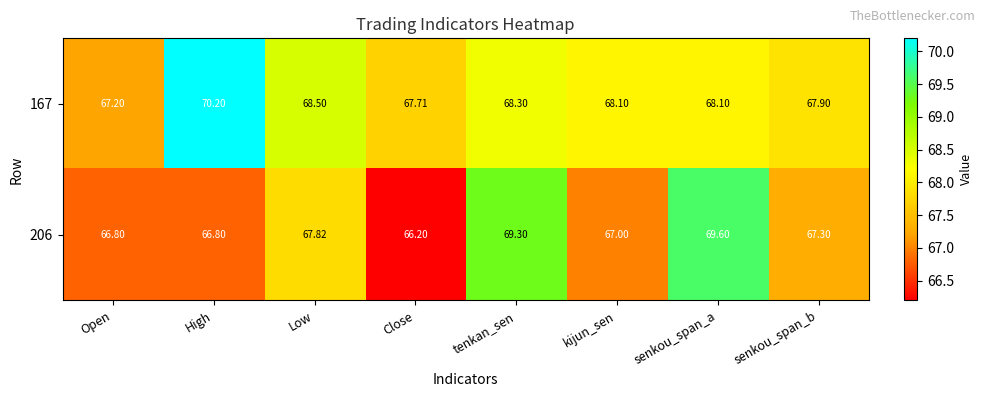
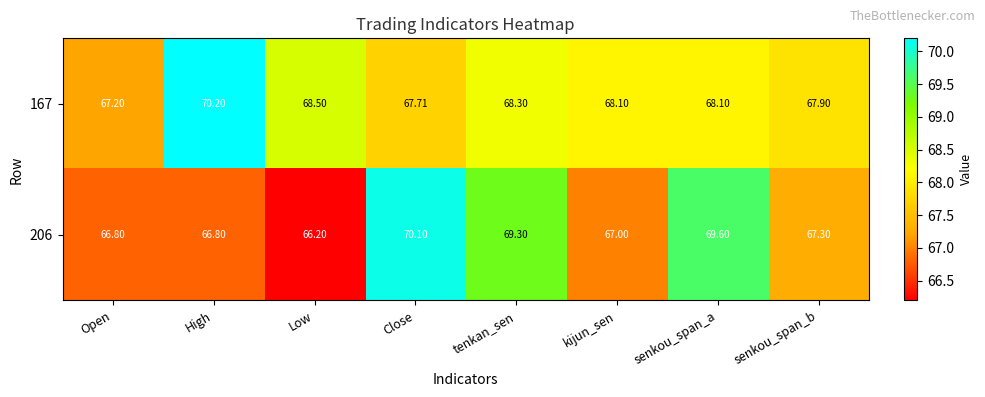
  {
    "167": {
      "Open": 67.20,
      "High": 70.20,
      "Low": 68.50,
      "Close": 67.71,
      "tenkan_sen": 68.30,
      "kijun_sen": 68.10,
      "senkou_span_a": 68.10,
      "senkou_span_b": 67.90
    },
    "206": {
      "Open": 66.80,
      "High": 66.80,
-     "Low": 67.82,
-     "Close": 66.20,
+     "Low": 66.20,
+     "Close": 70.10,
      "tenkan_sen": 69.30,
      "kijun_sen": 67.00,
      "senkou_span_a": 69.60,
      "senkou_span_b": 67.30
    }
  }
